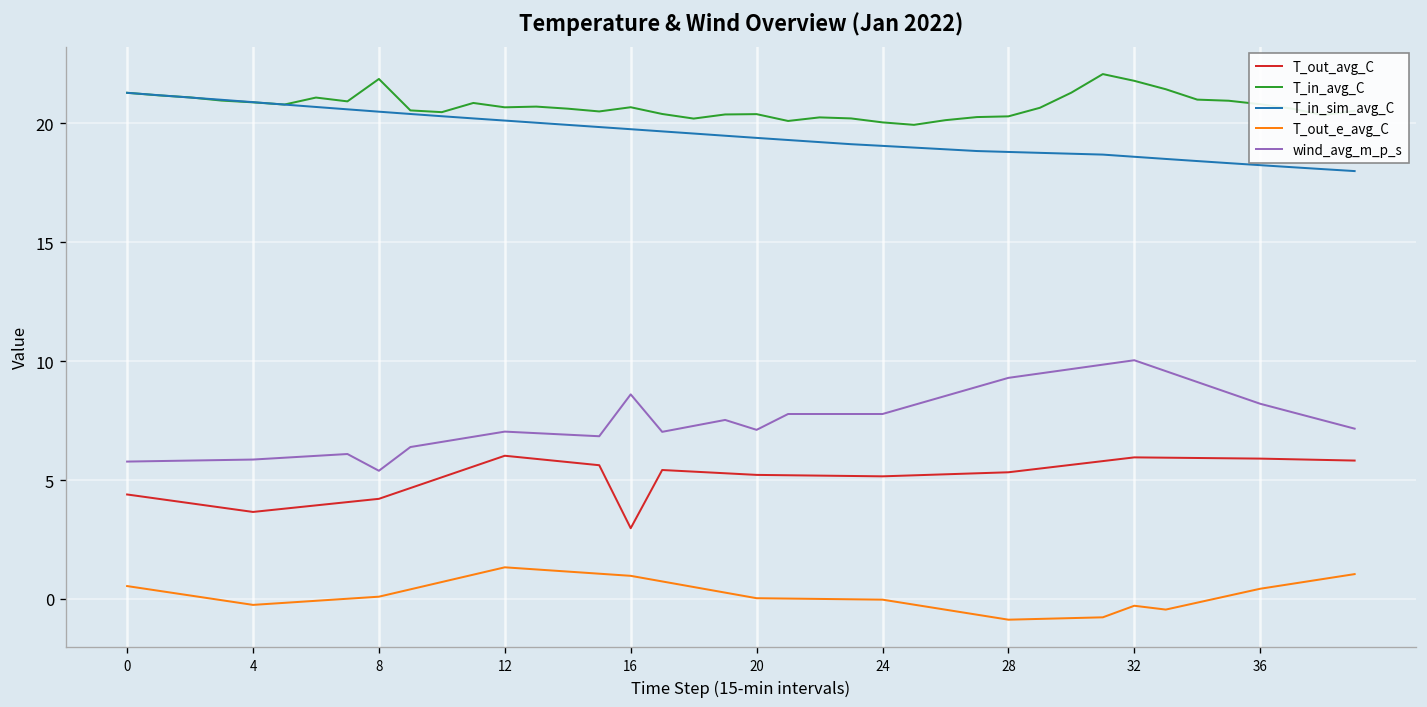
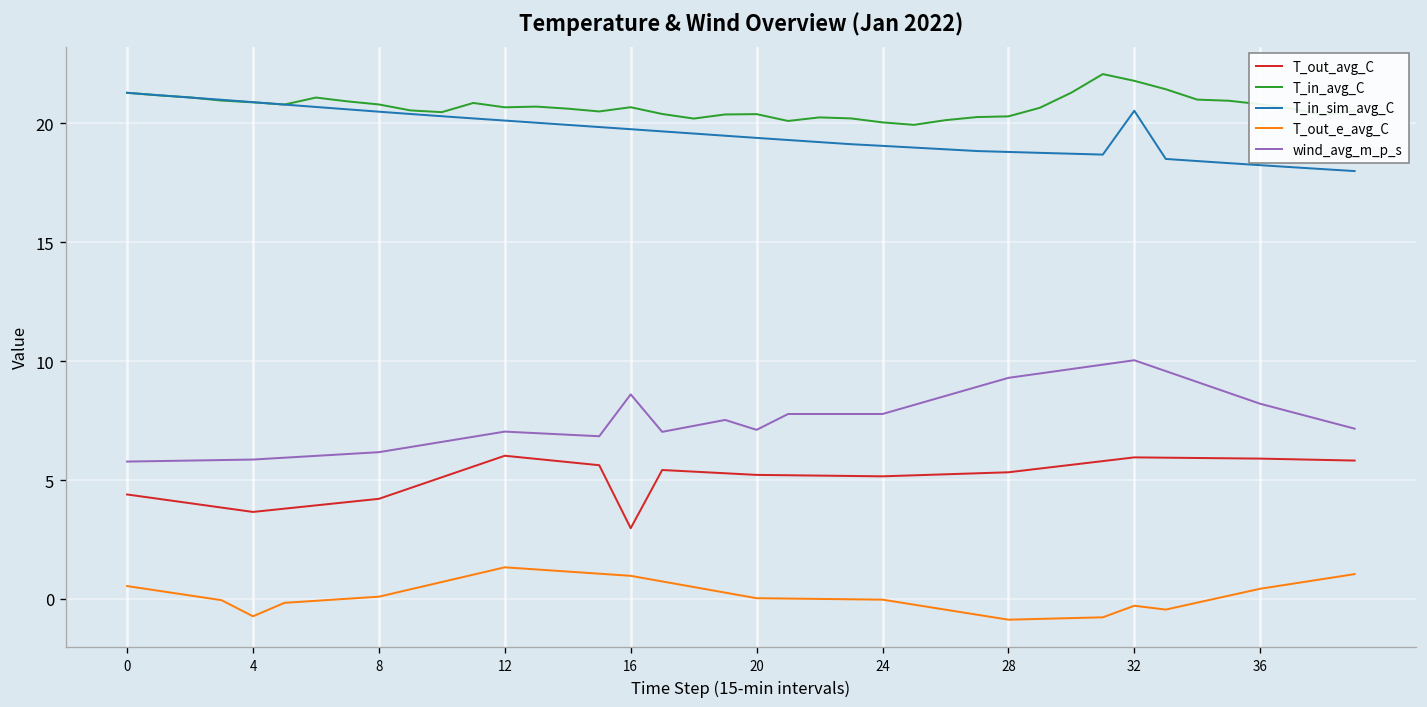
  {
    "T_out_avg_C": {
      "0": 4.4,
      "4": 3.7,
      "8": 4.2,
      "12": 6.0,
      "16": 3.0,
      "20": 5.2,
      "24": 5.2,
      "28": 5.3,
      "32": 6.0,
      "36": 5.9
    },
    "T_in_avg_C": {
-     "8": 21.9,
+     "8": 20.8,
      "12": 20.7,
      "16": 20.7,
      "20": 20.4,
      "24": 20.0,
      "28": 20.3,
      "32": 21.8
    },
    "T_in_sim_avg_C": {
      "8": 20.5,
      "12": 20.1,
      "16": 19.7,
      "20": 19.4,
      "24": 19.0,
      "28": 18.8,
-     "32": 18.6,
+     "32": 20.5,
      "36": 18.2
    },
    "T_out_e_avg_C": {
      "0": 0.5,
-     "4": -0.2,
+     "4": -0.7,
      "8": 0.1,
      "12": 1.3,
      "16": 1.0,
      "20": 0.0,
      "24": 0.0,
      "28": -0.9,
      "32": -0.3,
      "36": 0.4
    },
    "wind_avg_m_p_s": {
      "0": 5.8,
      "4": 5.9,
-     "8": 5.4,
+     "8": 6.2,
      "12": 7.0,
      "16": 8.6,
      "20": 7.1,
      "24": 7.8,
      "28": 9.3,
      "32": 10.0,
      "36": 8.2
    }
  }
